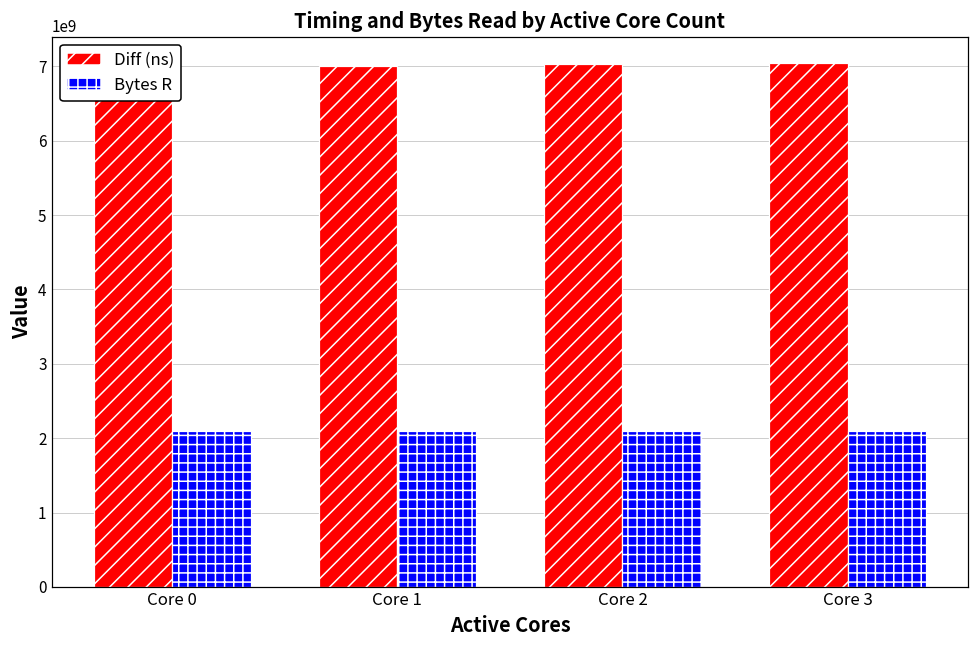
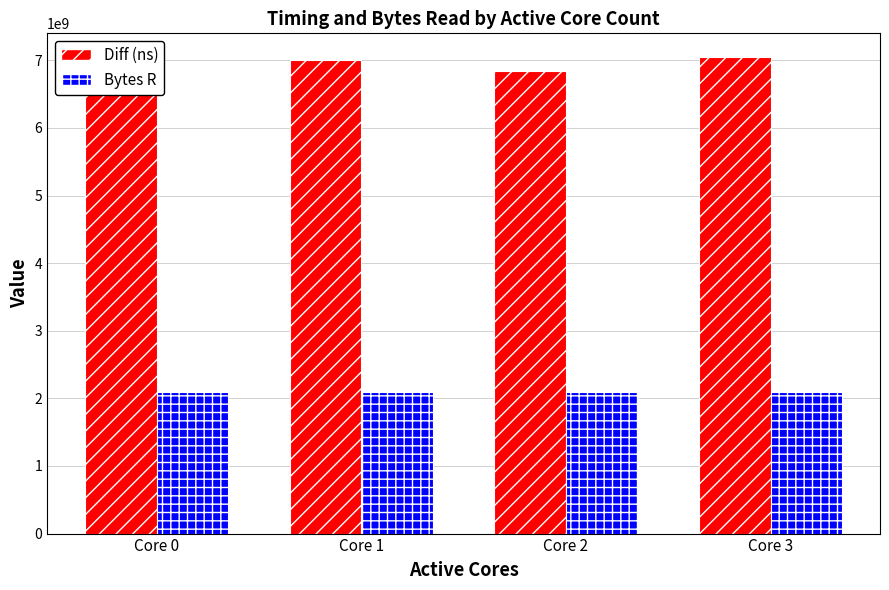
  {
    "Diff (ns)": {
      "Core 1": 7000000000,
-     "Core 2": 7000000000,
+     "Core 2": 6800000000,
      "Core 3": 7000000000
    },
    "Bytes R": {
      "Core 0": 2100000000,
      "Core 1": 2100000000,
      "Core 2": 2100000000,
      "Core 3": 2100000000
    }
  }
